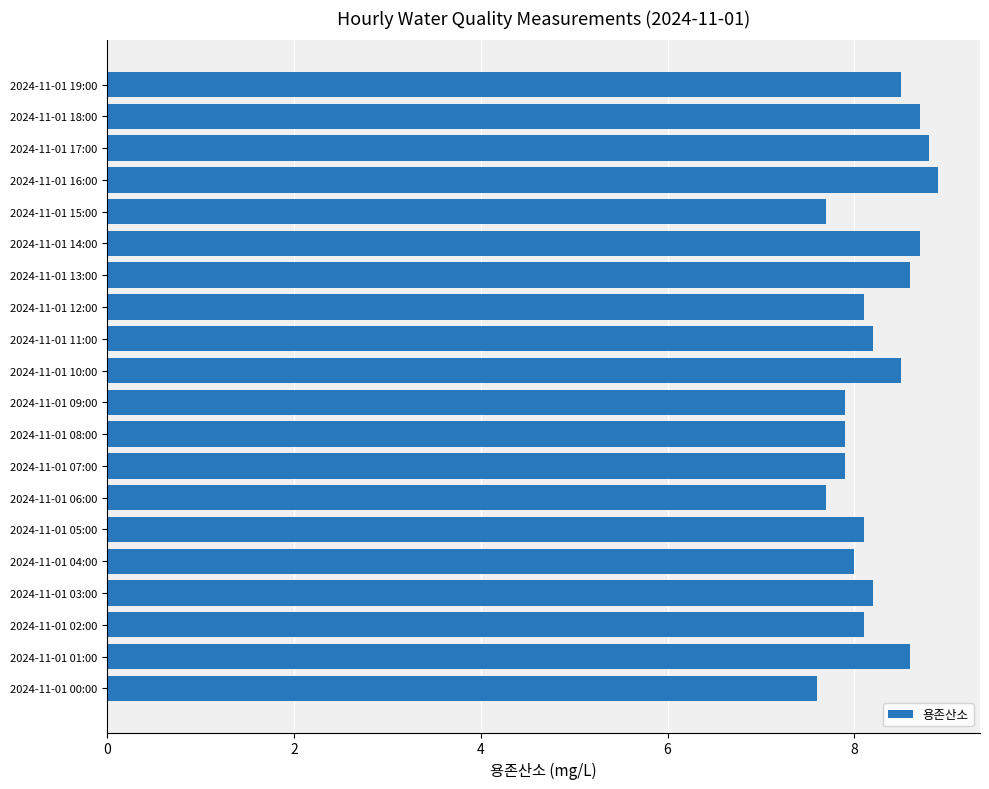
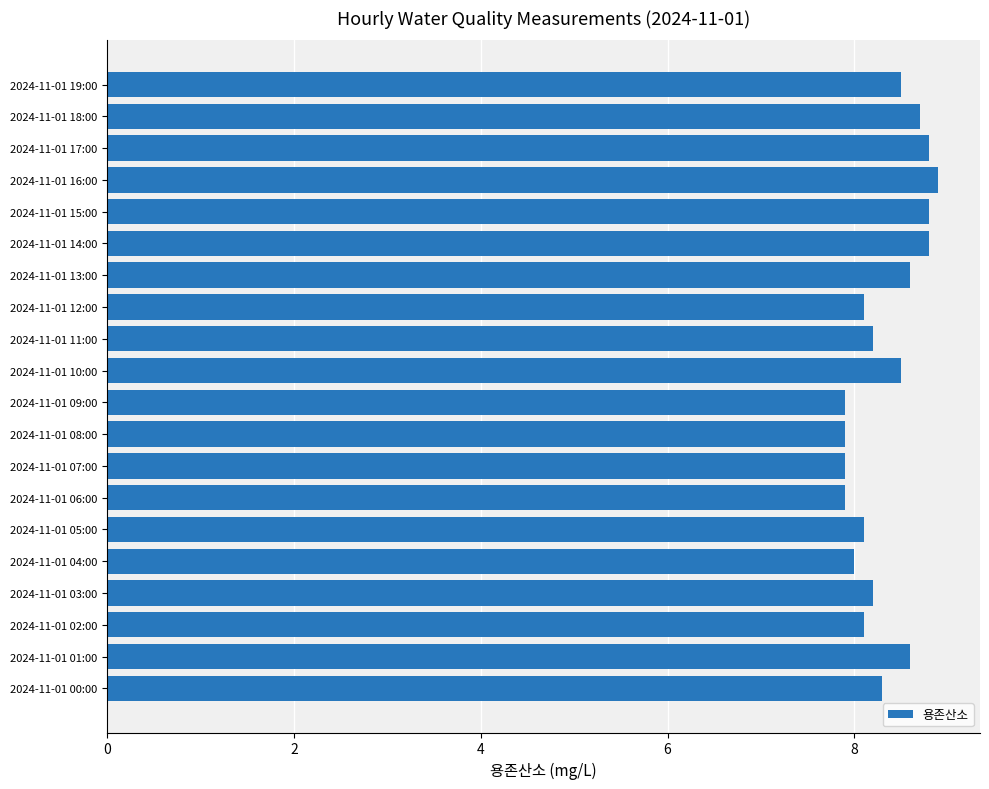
  {
    "2024-11-01 19:00": 8.5,
    "2024-11-01 18:00": 8.7,
    "2024-11-01 17:00": 8.8,
    "2024-11-01 16:00": 8.9,
-   "2024-11-01 15:00": 7.7,
-   "2024-11-01 14:00": 8.7,
+   "2024-11-01 15:00": 8.8,
+   "2024-11-01 14:00": 8.8,
    "2024-11-01 13:00": 8.6,
    "2024-11-01 12:00": 8.1,
    "2024-11-01 11:00": 8.2,
    "2024-11-01 10:00": 8.5,
    "2024-11-01 09:00": 7.9,
    "2024-11-01 08:00": 7.9,
    "2024-11-01 07:00": 7.9,
-   "2024-11-01 06:00": 7.7,
+   "2024-11-01 06:00": 7.9,
    "2024-11-01 05:00": 8.1,
    "2024-11-01 04:00": 8.0,
    "2024-11-01 03:00": 8.2,
    "2024-11-01 02:00": 8.1,
    "2024-11-01 01:00": 8.6,
-   "2024-11-01 00:00": 7.6
+   "2024-11-01 00:00": 8.3
  }
